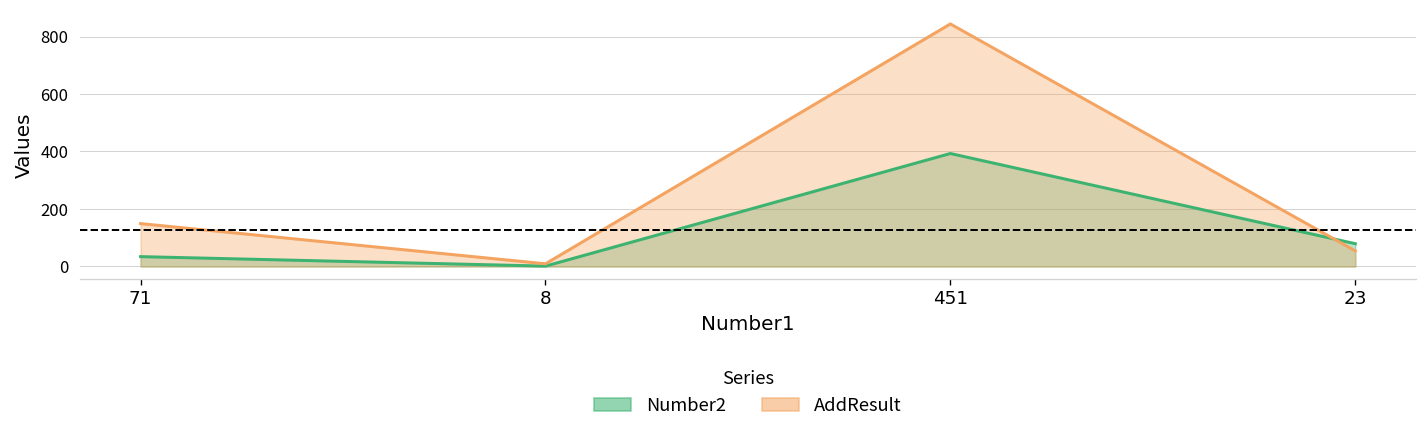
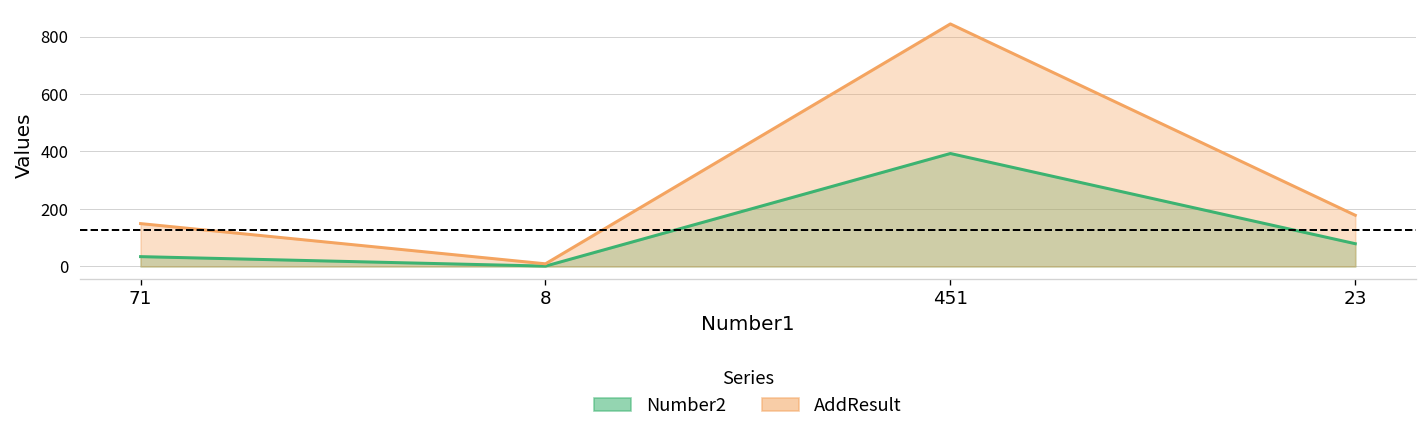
  {
    "Number2": {
      "71": 30,
      "451": 390,
      "23": 80
    },
    "AddResult": {
      "71": 150,
      "451": 840,
-     "23": 50
+     "23": 180
    }
  }
